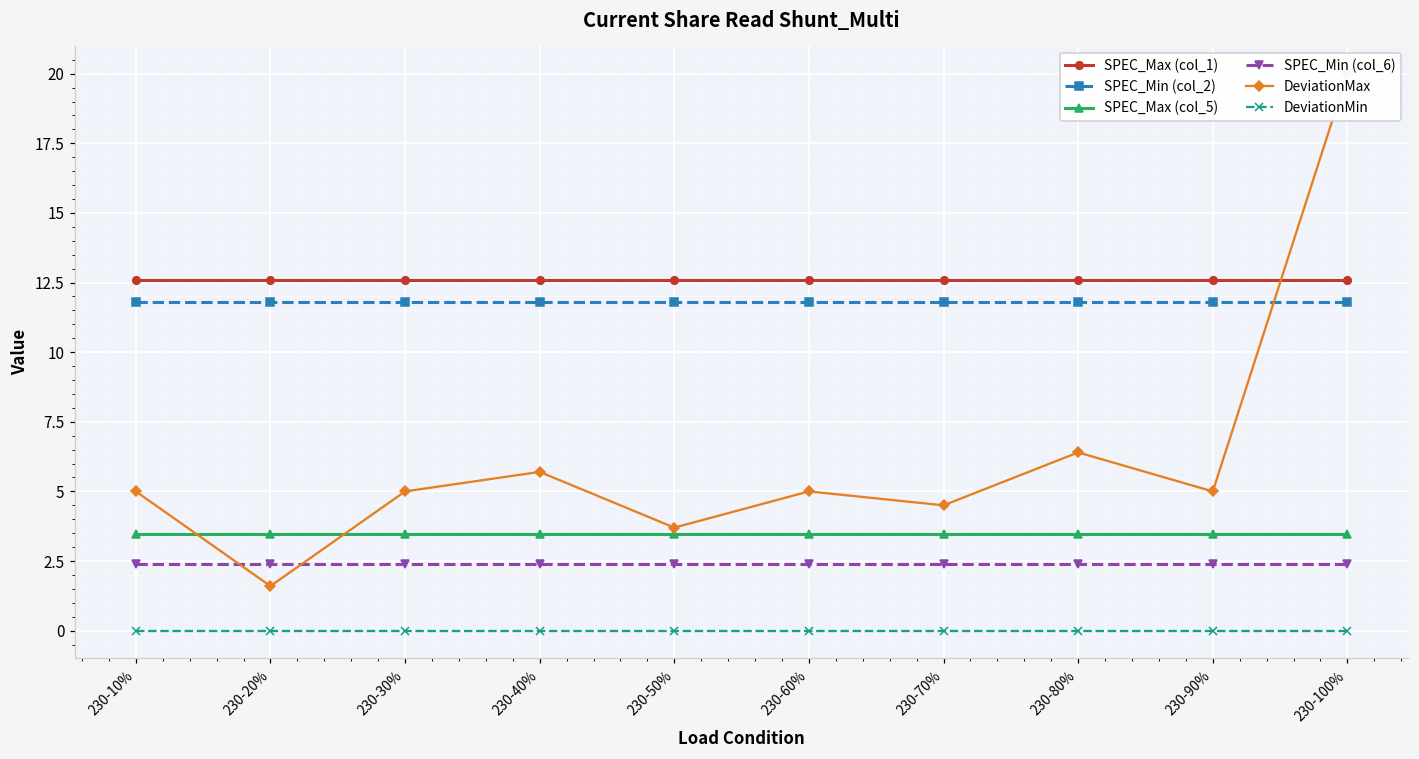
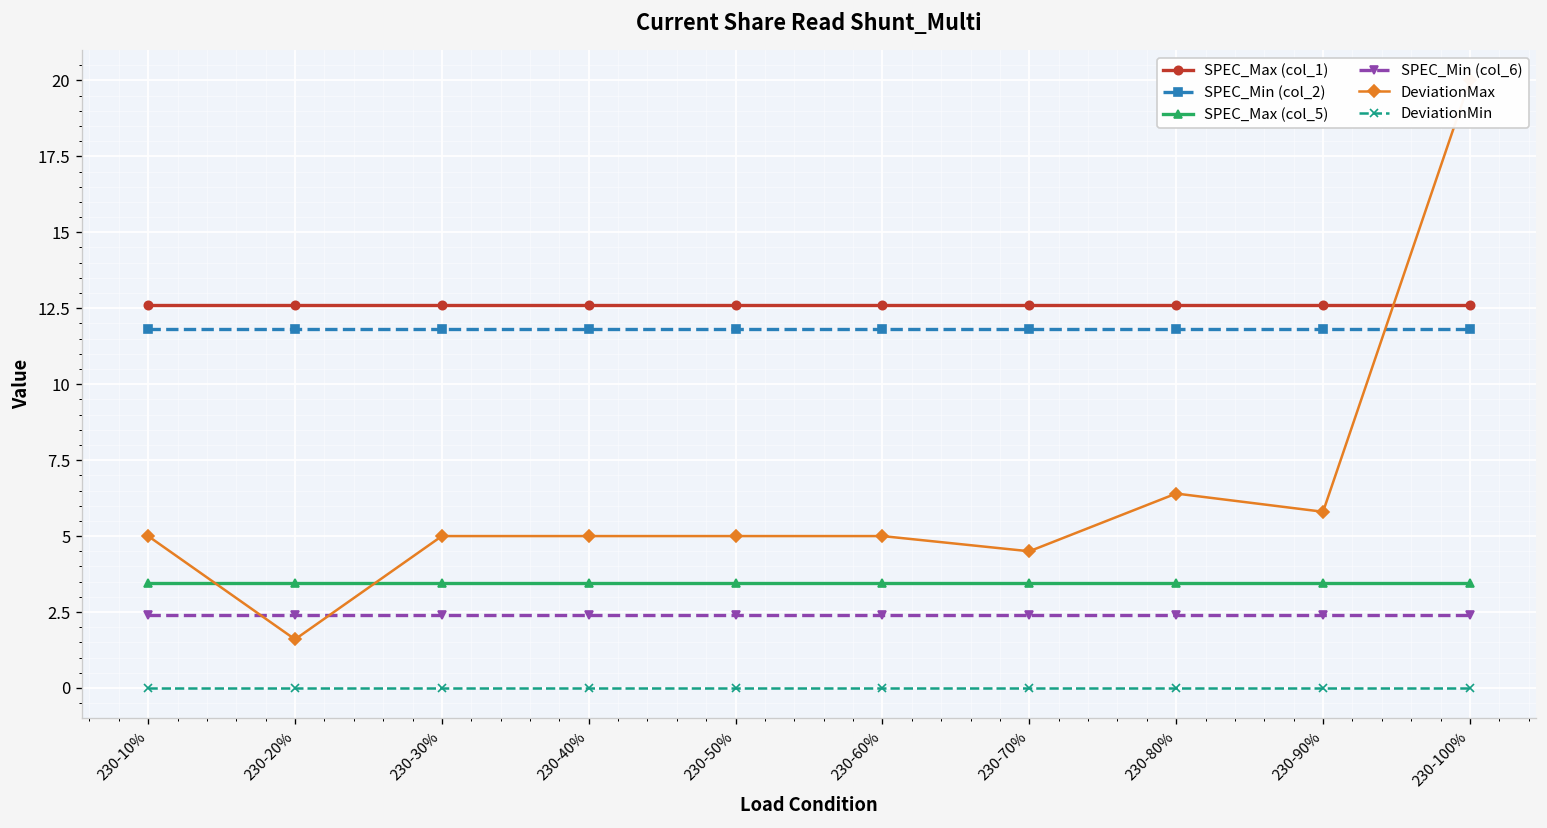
  {
    "SPEC_Max (col_1)": {
      "230-10%": 12.6,
      "230-20%": 12.6,
      "230-30%": 12.6,
      "230-40%": 12.6,
      "230-50%": 12.6,
      "230-60%": 12.6,
      "230-70%": 12.6,
      "230-80%": 12.6,
      "230-90%": 12.6,
      "230-100%": 12.6
    },
    "SPEC_Min (col_2)": {
      "230-10%": 11.8,
      "230-20%": 11.8,
      "230-30%": 11.8,
      "230-40%": 11.8,
      "230-50%": 11.8,
      "230-60%": 11.8,
      "230-70%": 11.8,
      "230-80%": 11.8,
      "230-90%": 11.8,
      "230-100%": 11.8
    },
    "SPEC_Min (col_6)": {
      "230-10%": 2.4,
      "230-20%": 2.4,
      "230-30%": 2.4,
      "230-40%": 2.4,
      "230-50%": 2.4,
      "230-60%": 2.4,
      "230-70%": 2.4,
      "230-80%": 2.4,
      "230-90%": 2.4,
      "230-100%": 2.4
    },
    "DeviationMax": {
      "230-10%": 5.0,
      "230-20%": 1.6,
      "230-30%": 5.0,
-     "230-40%": 5.7,
-     "230-50%": 3.7,
+     "230-40%": 5.0,
+     "230-50%": 5.0,
      "230-60%": 5.0,
      "230-70%": 4.5,
      "230-80%": 6.4,
-     "230-90%": 5.0
+     "230-90%": 5.8
    }
  }
